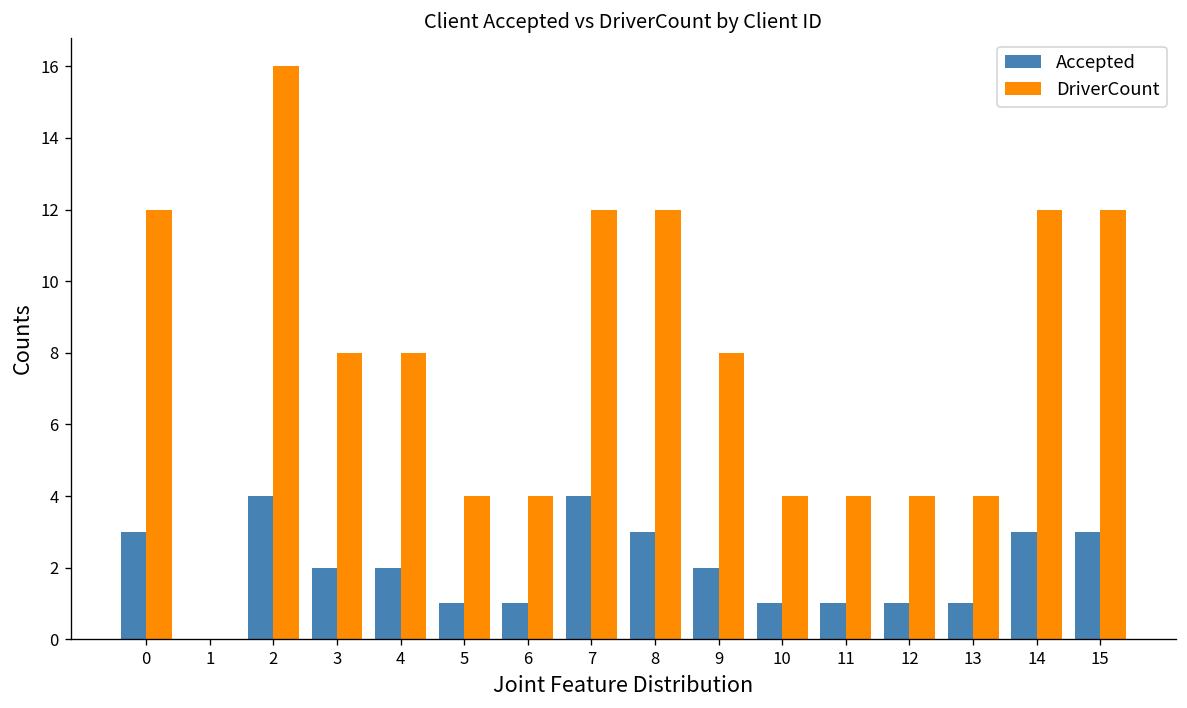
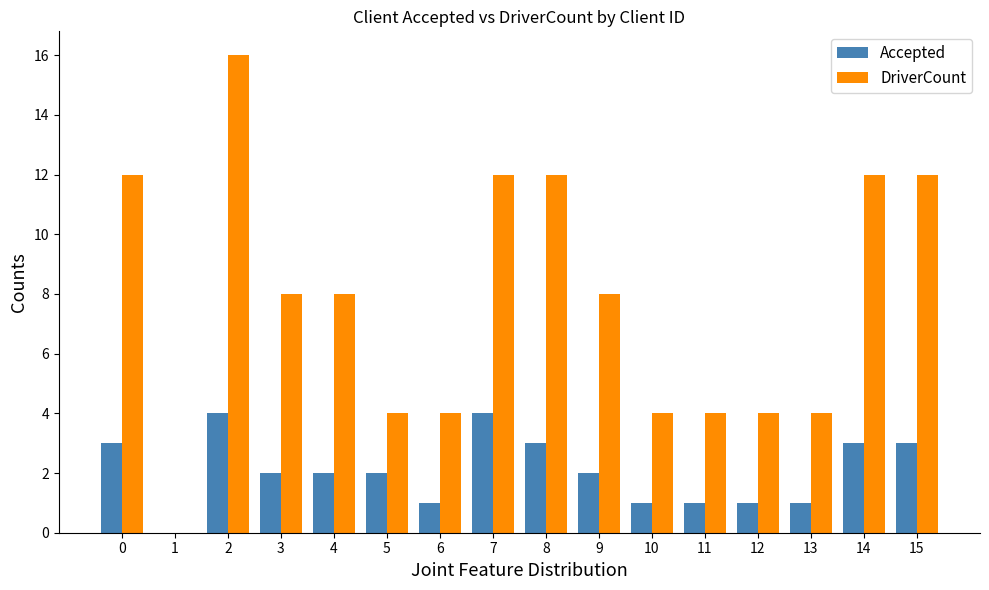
  {
    "Accepted": {
      "0": 3,
      "1": 0,
      "2": 4,
      "3": 2,
      "4": 2,
-     "5": 1,
+     "5": 2,
      "6": 1,
      "7": 4,
      "8": 3,
      "9": 2,
      "10": 1,
      "11": 1,
      "12": 1,
      "13": 1,
      "14": 3,
      "15": 3
    },
    "DriverCount": {
      "0": 12,
      "1": 0,
      "2": 16,
      "3": 8,
      "4": 8,
      "5": 4,
      "6": 4,
      "7": 12,
      "8": 12,
      "9": 8,
      "10": 4,
      "11": 4,
      "12": 4,
      "13": 4,
      "14": 12,
      "15": 12
    }
  }
